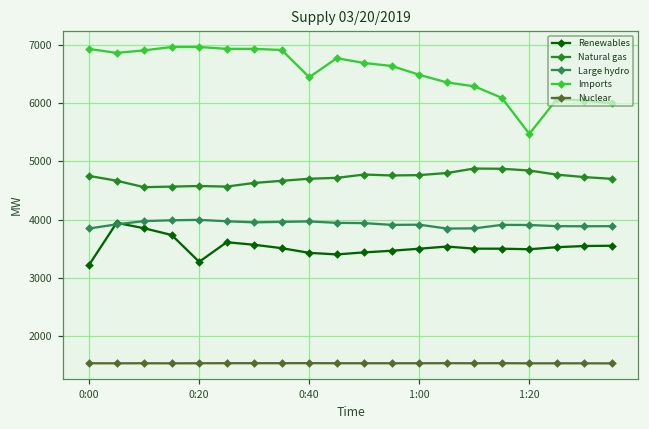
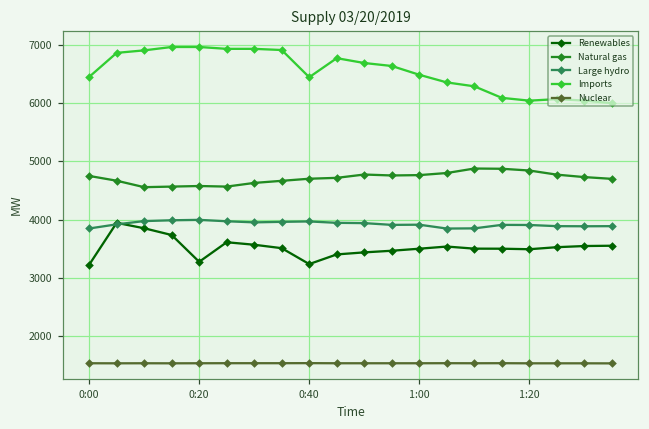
  {
    "Renewables": {
      "0:00": 3200,
      "0:20": 3300,
-     "0:40": 3400,
+     "0:40": 3200,
      "1:00": 3500,
      "1:20": 3500
    },
    "Imports": {
-     "0:00": 6900,
+     "0:00": 6400,
      "0:20": 7000,
      "0:40": 6400,
      "1:00": 6500,
-     "1:20": 5500
+     "1:20": 6000
    },
    "Nuclear": {
      "0:00": 1500,
      "0:20": 1500,
      "0:40": 1500,
      "1:00": 1500,
      "1:20": 1500
    }
  }
